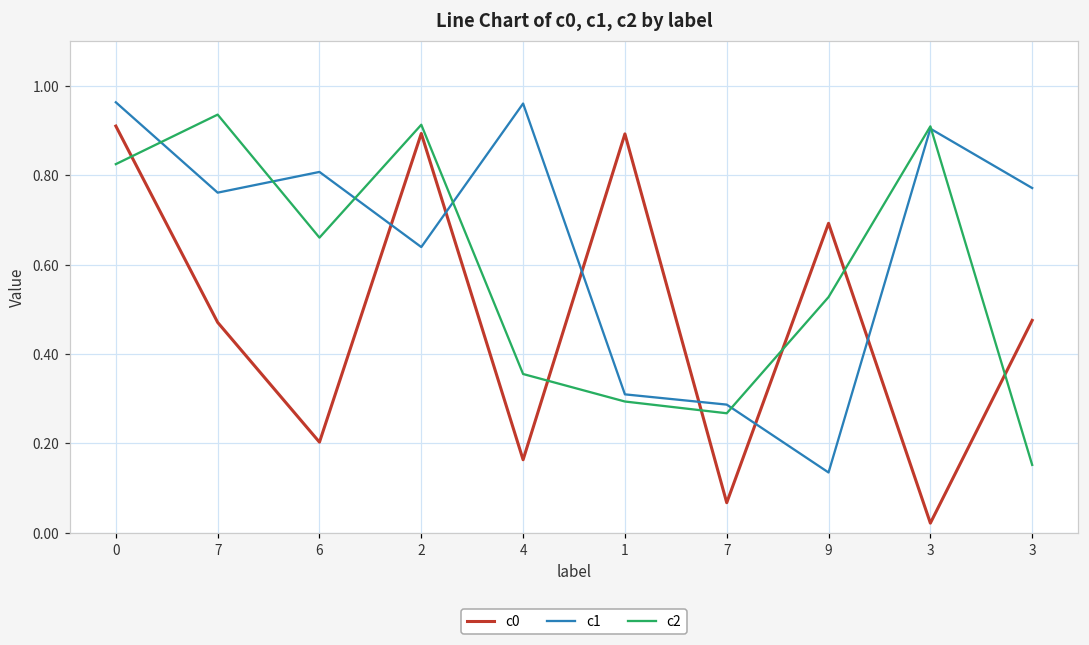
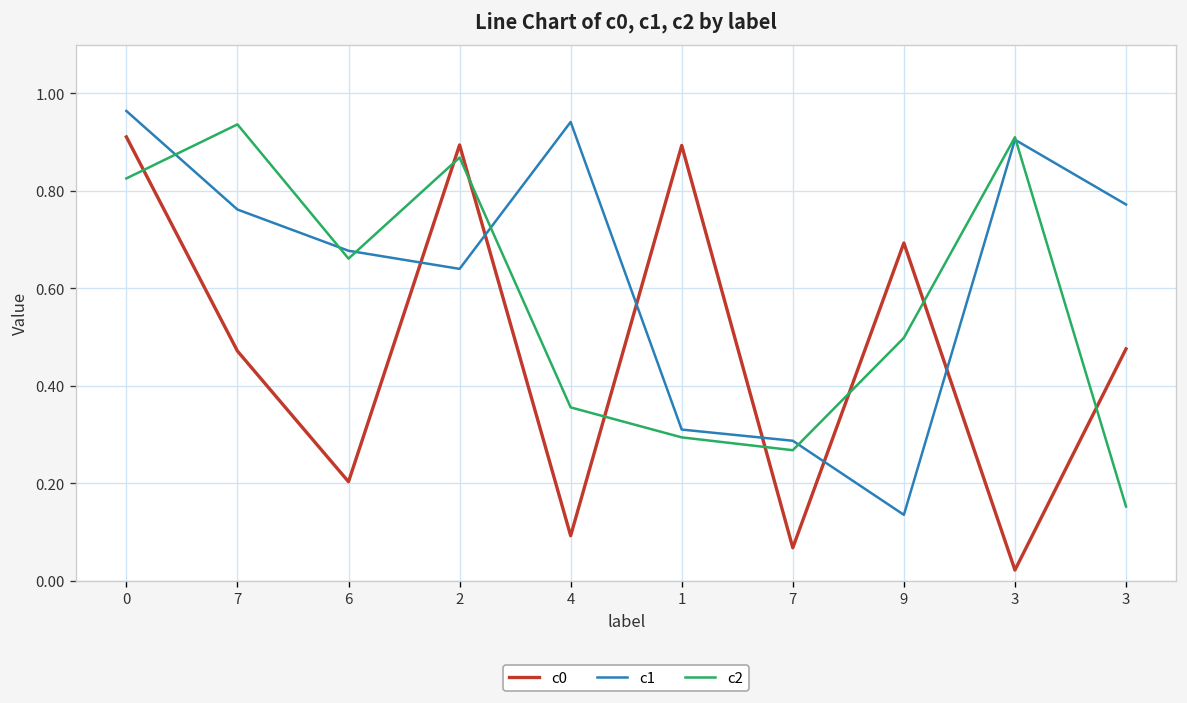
  {
    "c0": {
      "0": 0.91,
      "6": 0.20,
      "2": 0.89,
-     "4": 0.16,
+     "4": 0.09,
      "1": 0.89,
      "9": 0.69
    },
    "c1": {
      "0": 0.96,
-     "6": 0.81,
+     "6": 0.68,
      "2": 0.64,
-     "4": 0.96,
+     "4": 0.94,
      "1": 0.31,
      "9": 0.13
    },
    "c2": {
      "0": 0.83,
      "6": 0.66,
-     "2": 0.91,
+     "2": 0.87,
      "4": 0.36,
      "1": 0.29,
-     "9": 0.53
+     "9": 0.50
    }
  }
